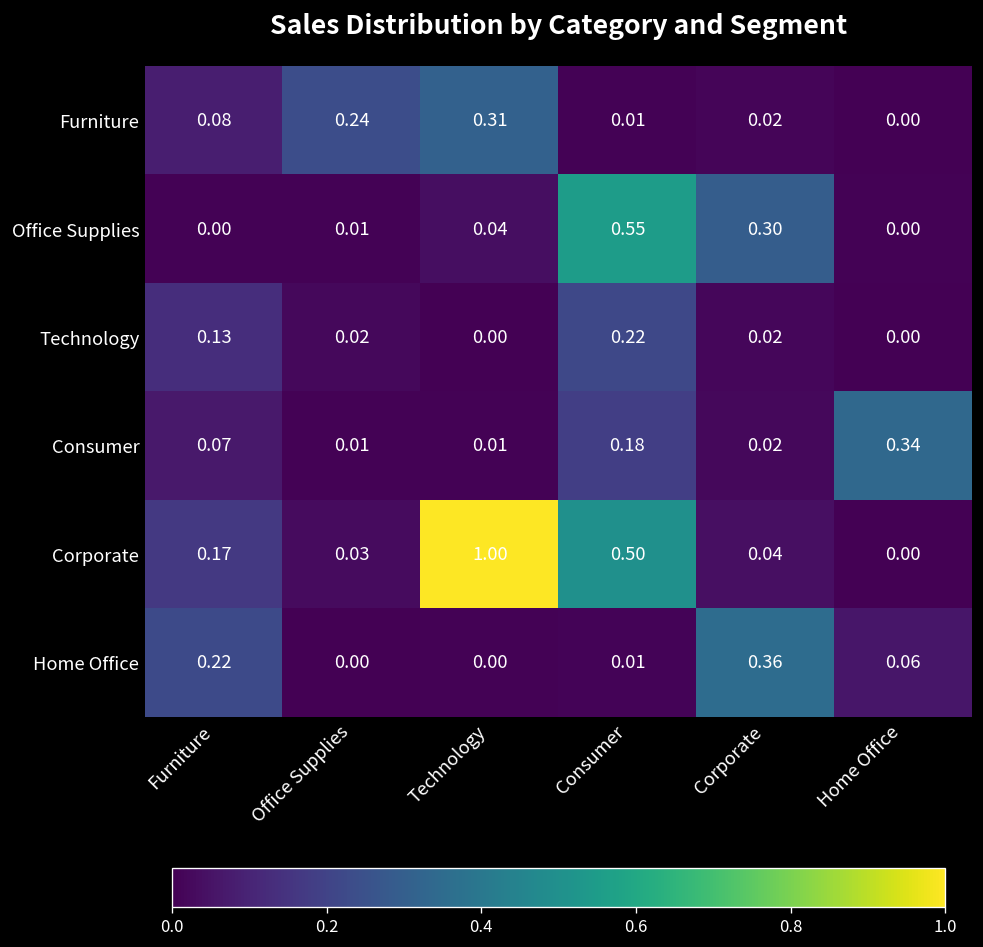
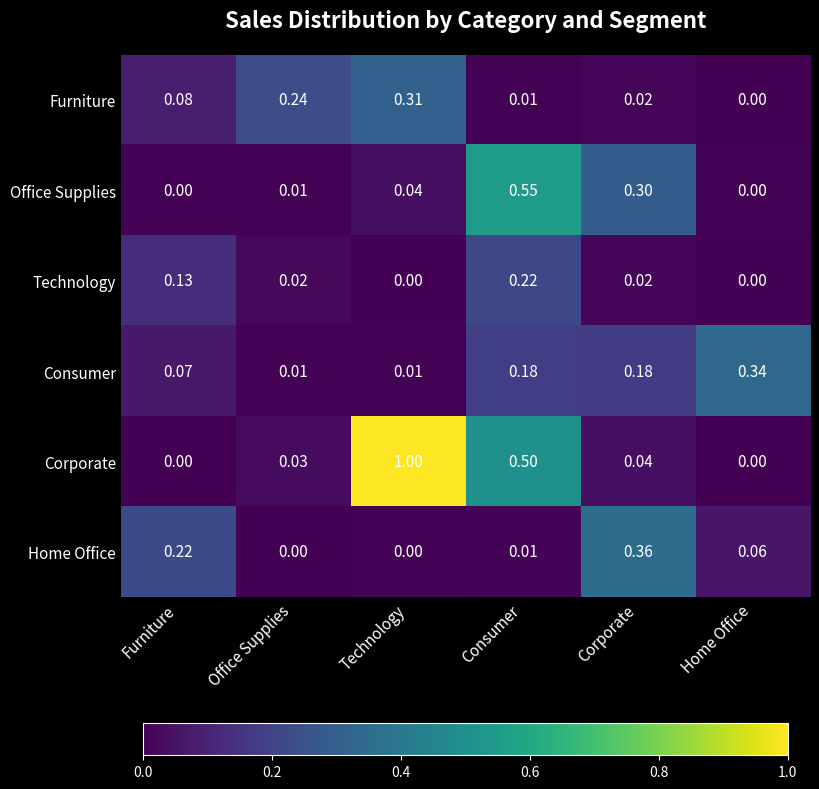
  {
    "Furniture": {
      "Furniture": 0.08,
      "Office Supplies": 0.24,
      "Technology": 0.31,
      "Consumer": 0.01,
      "Corporate": 0.02,
      "Home Office": 0.00
    },
    "Office Supplies": {
      "Furniture": 0.00,
      "Office Supplies": 0.01,
      "Technology": 0.04,
      "Consumer": 0.55,
      "Corporate": 0.30,
      "Home Office": 0.00
    },
    "Technology": {
      "Furniture": 0.13,
      "Office Supplies": 0.02,
      "Technology": 0.00,
      "Consumer": 0.22,
      "Corporate": 0.02,
      "Home Office": 0.00
    },
    "Consumer": {
      "Furniture": 0.07,
      "Office Supplies": 0.01,
      "Technology": 0.01,
      "Consumer": 0.18,
-     "Corporate": 0.02,
+     "Corporate": 0.18,
      "Home Office": 0.34
    },
    "Corporate": {
-     "Furniture": 0.17,
+     "Furniture": 0.00,
      "Office Supplies": 0.03,
      "Technology": 1.00,
      "Consumer": 0.50,
      "Corporate": 0.04,
      "Home Office": 0.00
    },
    "Home Office": {
      "Furniture": 0.22,
      "Office Supplies": 0.00,
      "Technology": 0.00,
      "Consumer": 0.01,
      "Corporate": 0.36,
      "Home Office": 0.06
    }
  }
